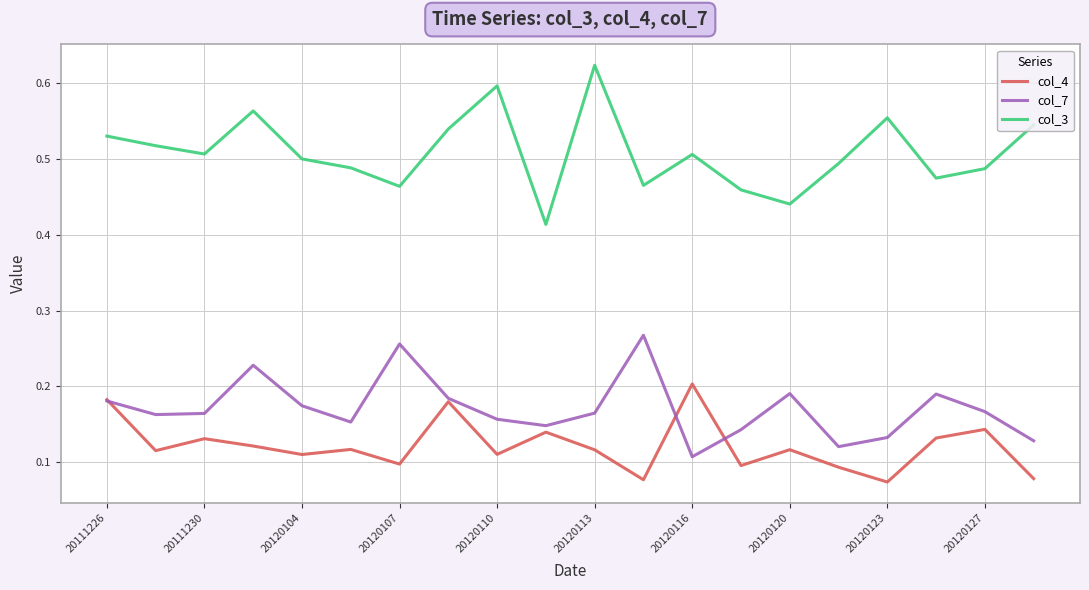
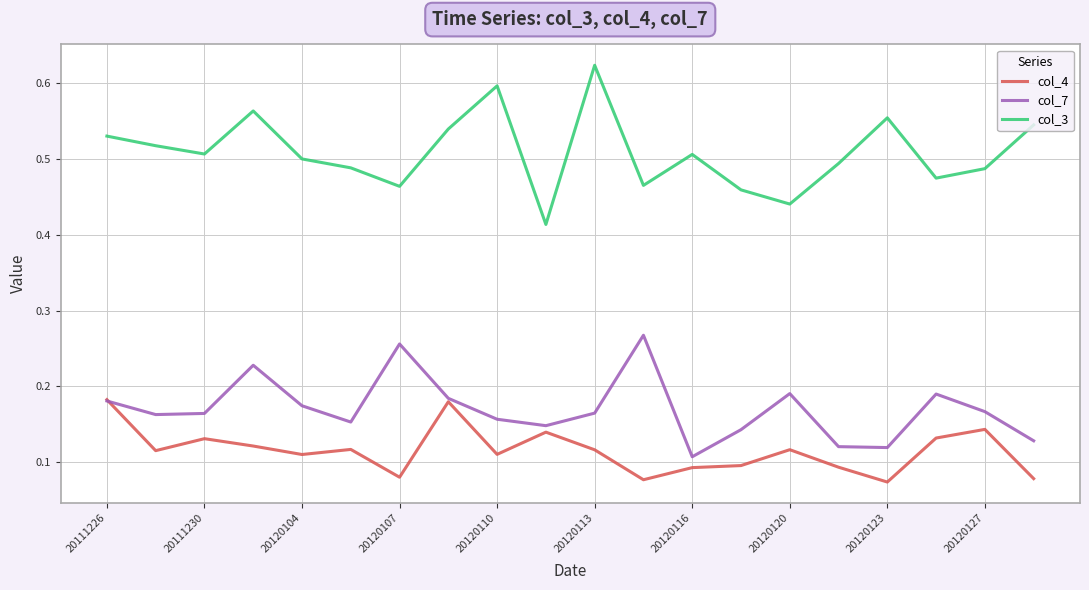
  {
    "col_4": {
      "20111230": 0.13,
      "20120104": 0.11,
-     "20120107": 0.10,
+     "20120107": 0.08,
      "20120110": 0.11,
      "20120113": 0.12,
-     "20120116": 0.20,
+     "20120116": 0.09,
      "20120120": 0.12,
      "20120123": 0.07,
      "20120127": 0.14
    },
    "col_7": {
      "20111230": 0.16,
      "20120104": 0.17,
      "20120107": 0.26,
      "20120110": 0.16,
      "20120113": 0.16,
      "20120116": 0.11,
      "20120120": 0.19,
-     "20120123": 0.13,
+     "20120123": 0.12,
      "20120127": 0.17
    },
    "col_3": {
      "20111226": 0.53,
      "20111230": 0.51,
      "20120104": 0.50,
      "20120107": 0.46,
      "20120110": 0.60,
      "20120113": 0.62,
      "20120116": 0.51,
      "20120120": 0.44,
      "20120123": 0.55,
      "20120127": 0.49
    }
  }
